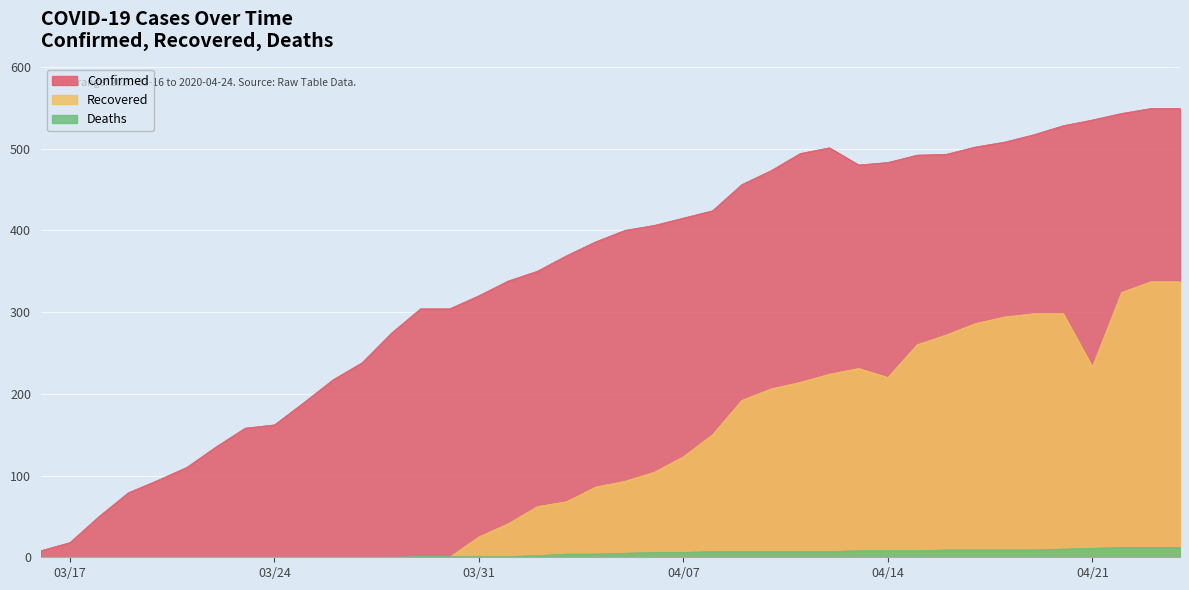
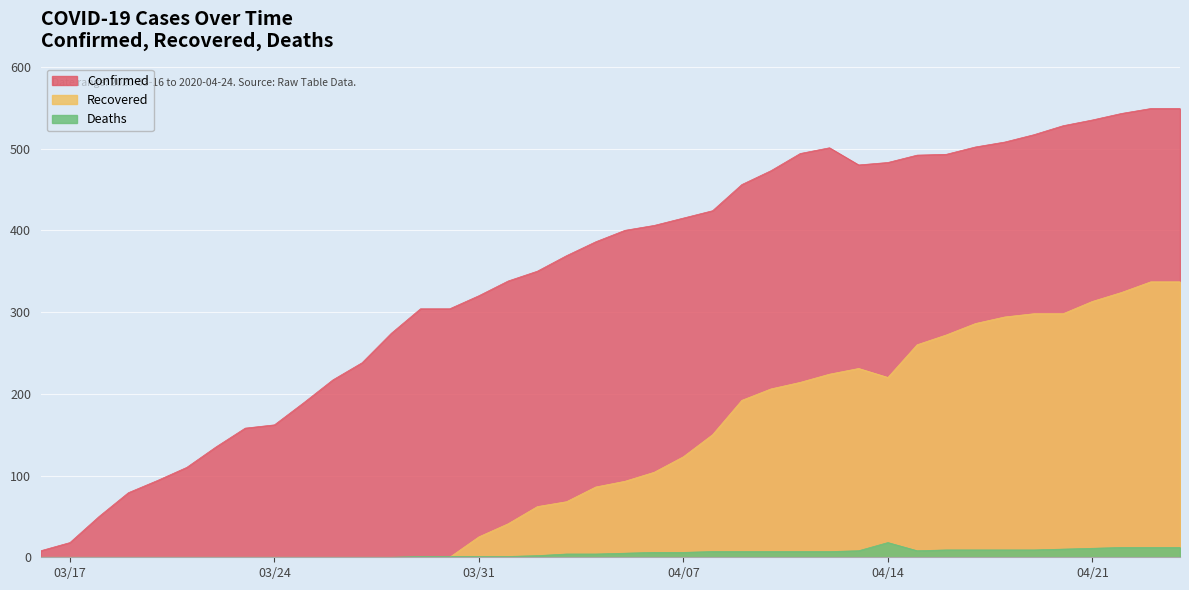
  {
    "Confirmed": {
      "03/17": 20,
      "03/24": 160,
      "03/31": 320,
      "04/07": 420,
      "04/14": 480,
      "04/21": 540
    },
    "Recovered": {
      "03/31": 30,
      "04/07": 120,
      "04/14": 220,
-     "04/21": 230
+     "04/21": 310
    },
    "Deaths": {
      "03/31": 0,
      "04/07": 10,
-     "04/14": 10,
+     "04/14": 20,
      "04/21": 10
    }
  }
